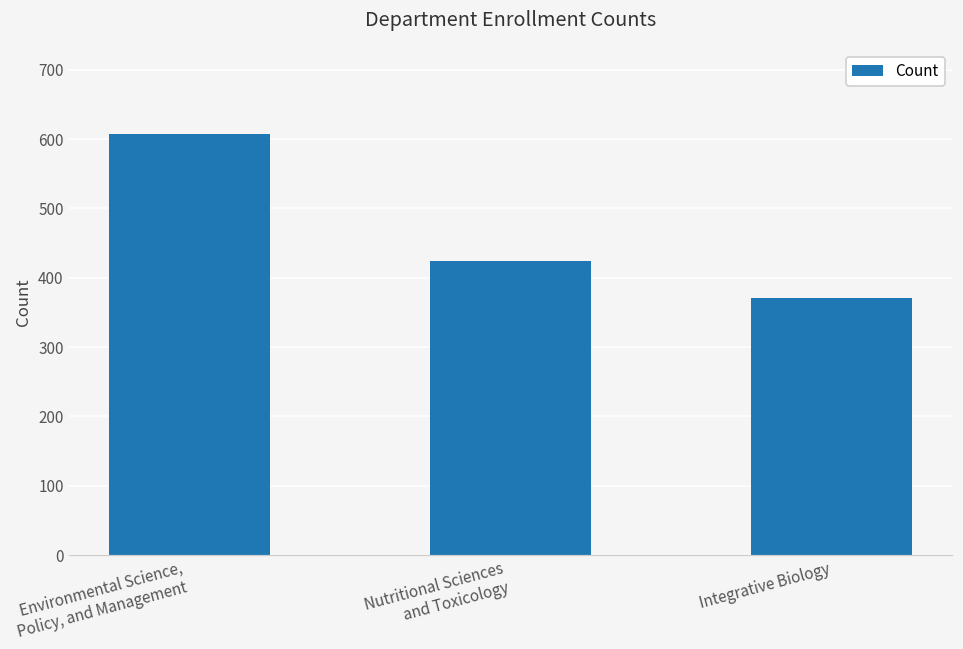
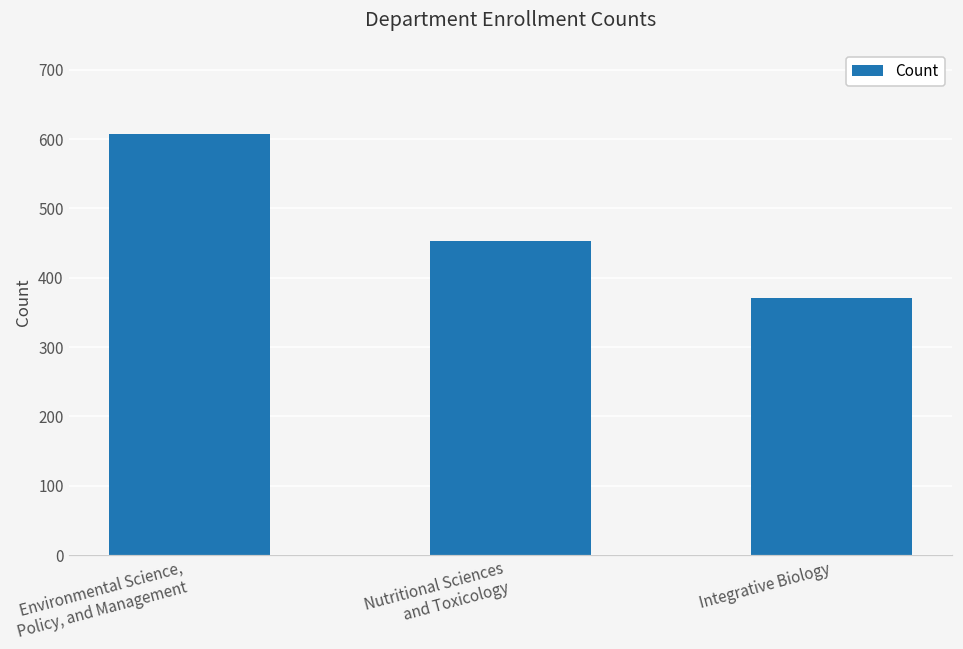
  {
    "Environmental Science, Policy, and Management": 610,
-   "Nutritional Sciences and Toxicology": 420,
+   "Nutritional Sciences and Toxicology": 450,
    "Integrative Biology": 370
  }
